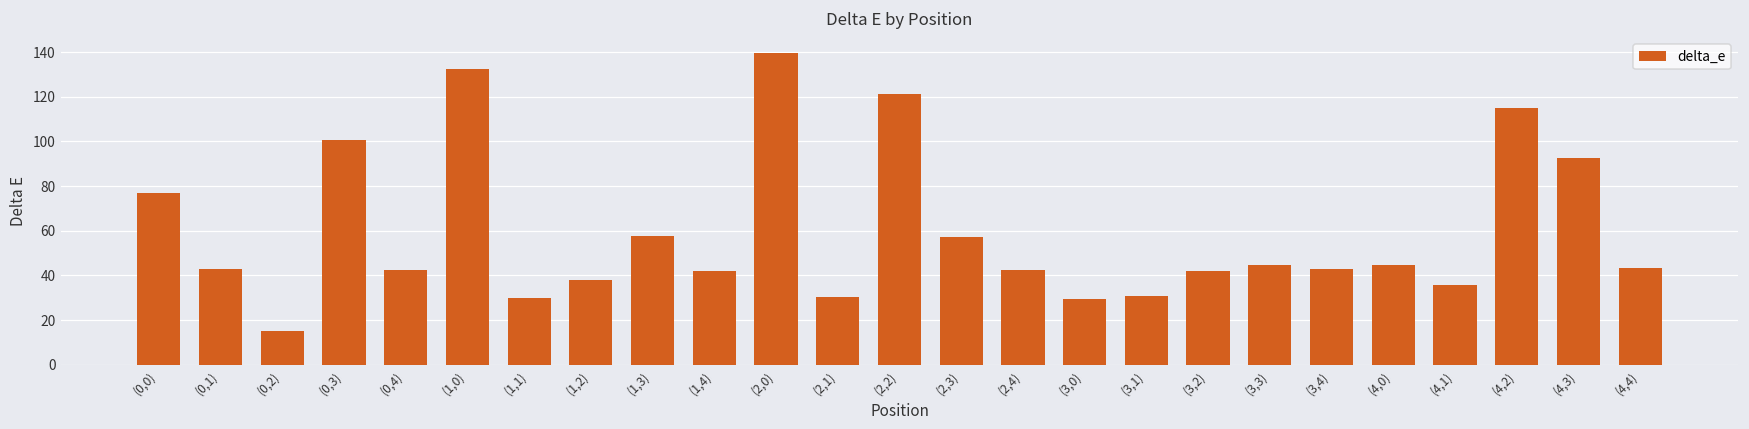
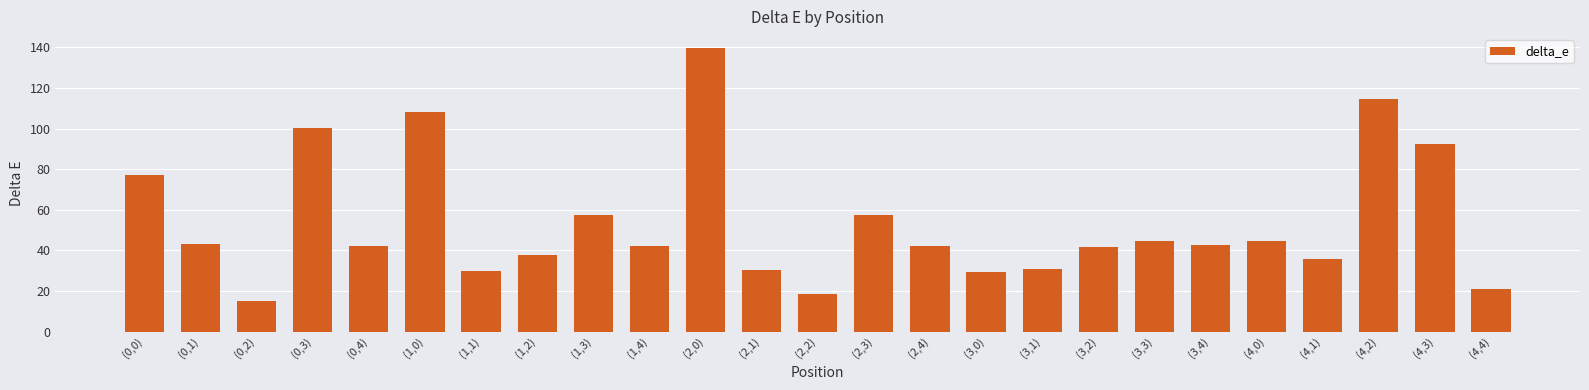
  {
    "(0,0)": 77,
    "(0,1)": 43,
    "(0,2)": 15,
    "(0,3)": 100,
    "(0,4)": 42,
-   "(1,0)": 133,
+   "(1,0)": 108,
    "(1,1)": 30,
    "(1,2)": 38,
    "(1,3)": 57,
    "(1,4)": 42,
    "(2,0)": 140,
    "(2,1)": 30,
-   "(2,2)": 121,
+   "(2,2)": 18,
    "(2,3)": 57,
    "(2,4)": 42,
    "(3,0)": 30,
    "(3,1)": 31,
    "(3,2)": 42,
    "(3,3)": 45,
    "(3,4)": 43,
    "(4,0)": 45,
    "(4,1)": 36,
    "(4,2)": 115,
    "(4,3)": 92,
-   "(4,4)": 43
+   "(4,4)": 21
  }
